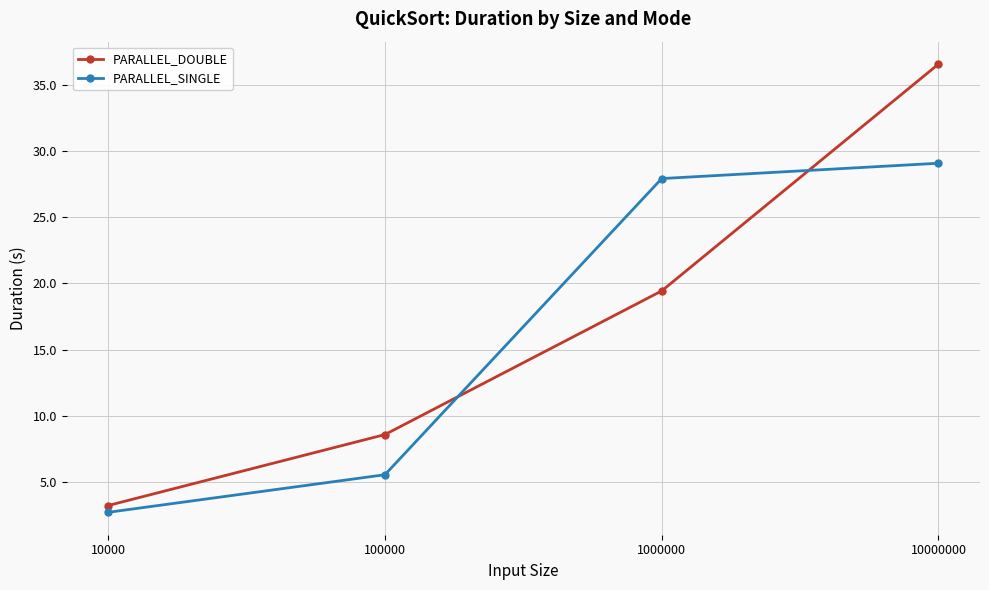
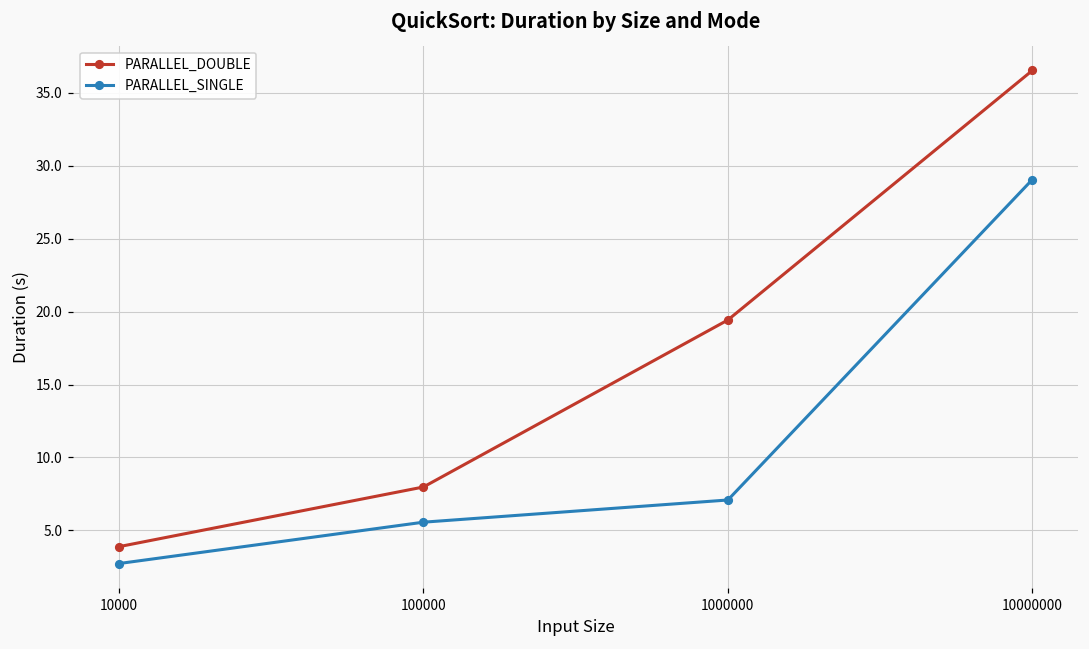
  {
    "PARALLEL_DOUBLE": {
-     "10000": 3.2,
-     "100000": 8.6,
+     "10000": 3.9,
+     "100000": 8.0,
      "1000000": 19.4,
      "10000000": 36.5
    },
    "PARALLEL_SINGLE": {
      "10000": 2.7,
      "100000": 5.6,
-     "1000000": 27.9,
+     "1000000": 7.1,
      "10000000": 29.1
    }
  }
